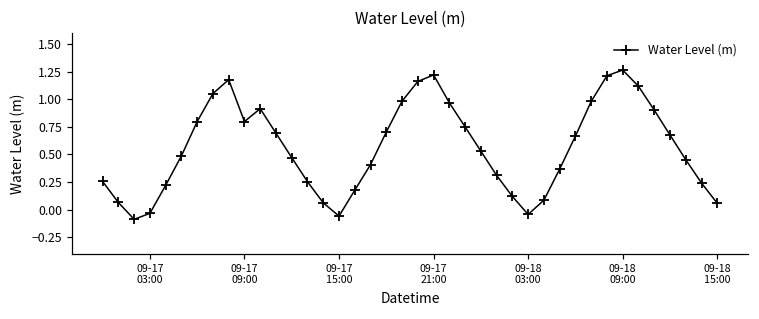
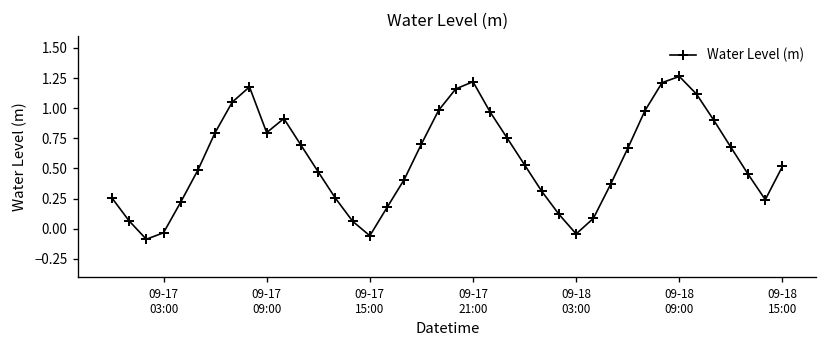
  {
    "09-17 03:00": -0.03,
    "09-17 09:00": 0.80,
    "09-17 15:00": -0.06,
    "09-17 21:00": 1.22,
    "09-18 03:00": -0.04,
    "09-18 09:00": 1.26,
-   "09-18 15:00": 0.06
+   "09-18 15:00": 0.52
  }
